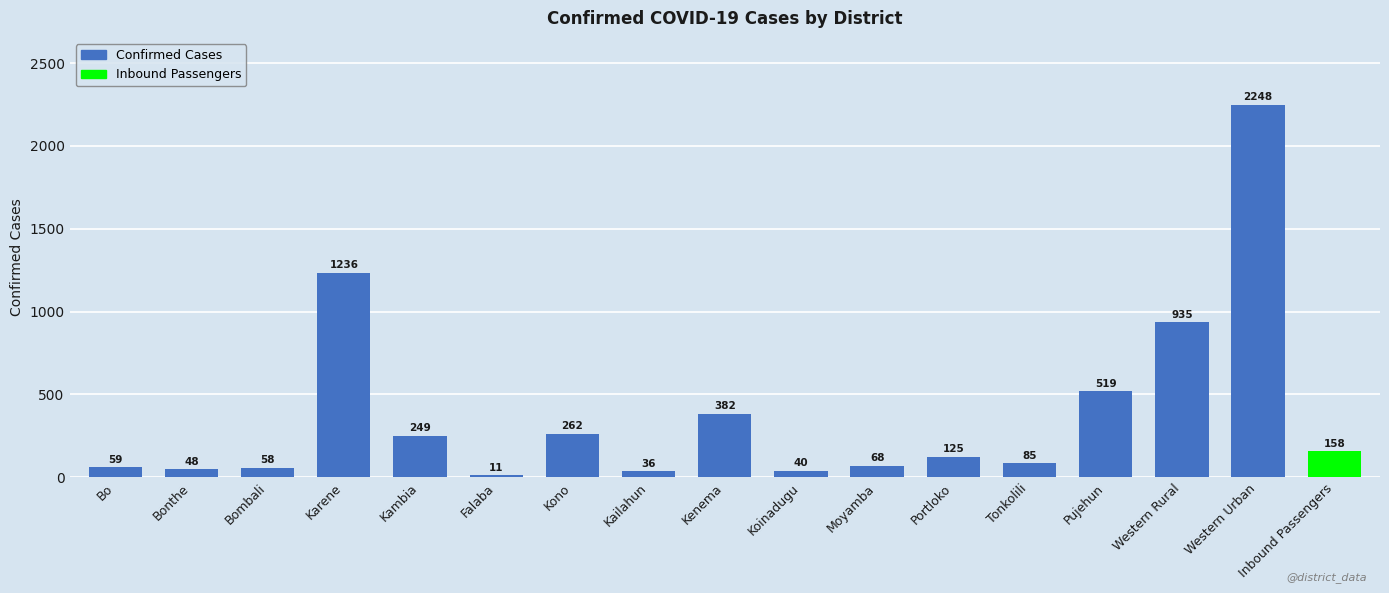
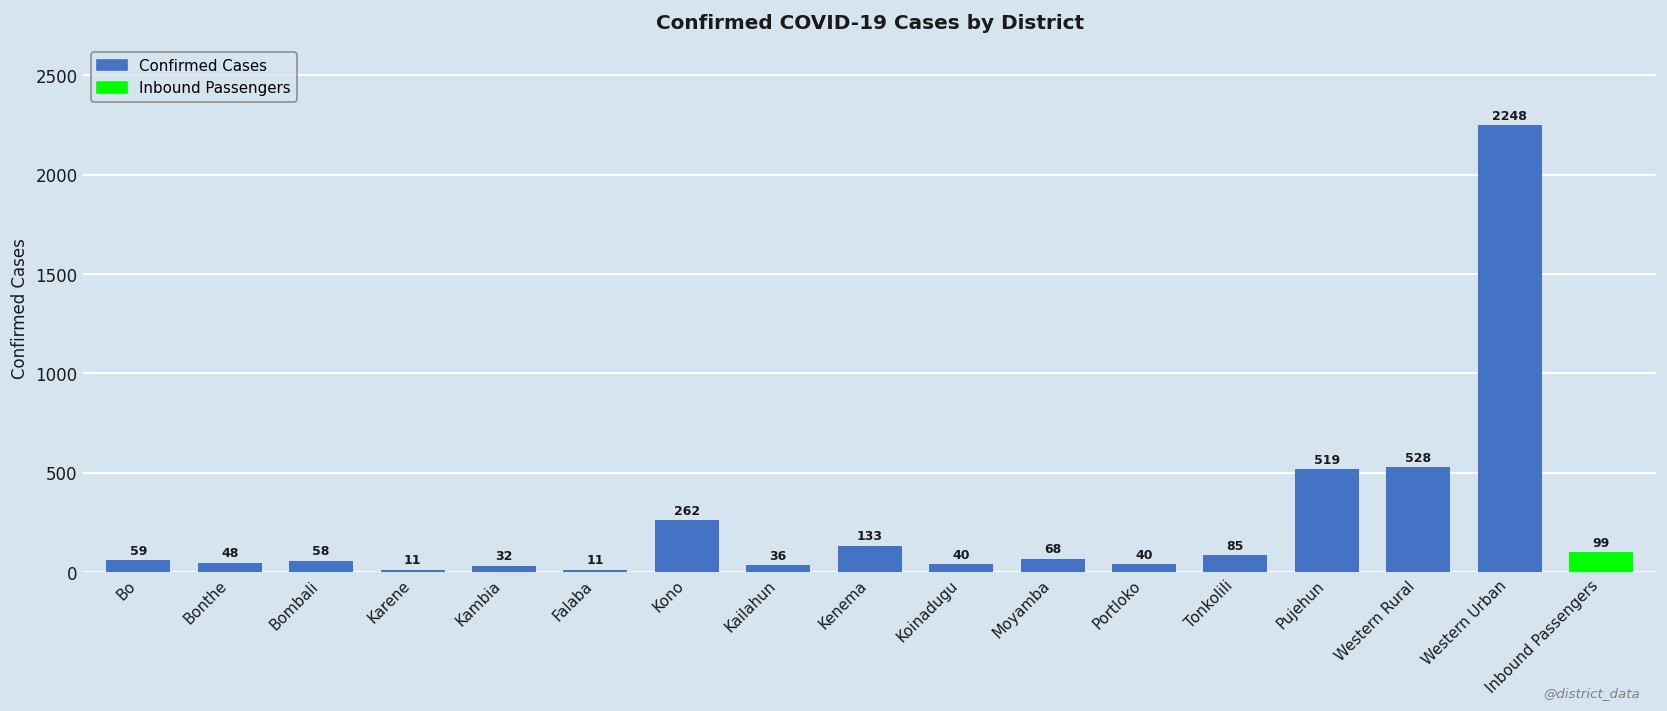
  {
    "Bo": 59,
    "Bonthe": 48,
    "Bombali": 58,
-   "Karene": 1236,
-   "Kambia": 249,
+   "Karene": 11,
+   "Kambia": 32,
    "Falaba": 11,
    "Kono": 262,
    "Kailahun": 36,
-   "Kenema": 382,
+   "Kenema": 133,
    "Koinadugu": 40,
    "Moyamba": 68,
-   "Portloko": 125,
+   "Portloko": 40,
    "Tonkolili": 85,
    "Pujehun": 519,
-   "Western Rural": 935,
+   "Western Rural": 528,
    "Western Urban": 2248,
-   "Inbound Passengers": 158
+   "Inbound Passengers": 99
  }
